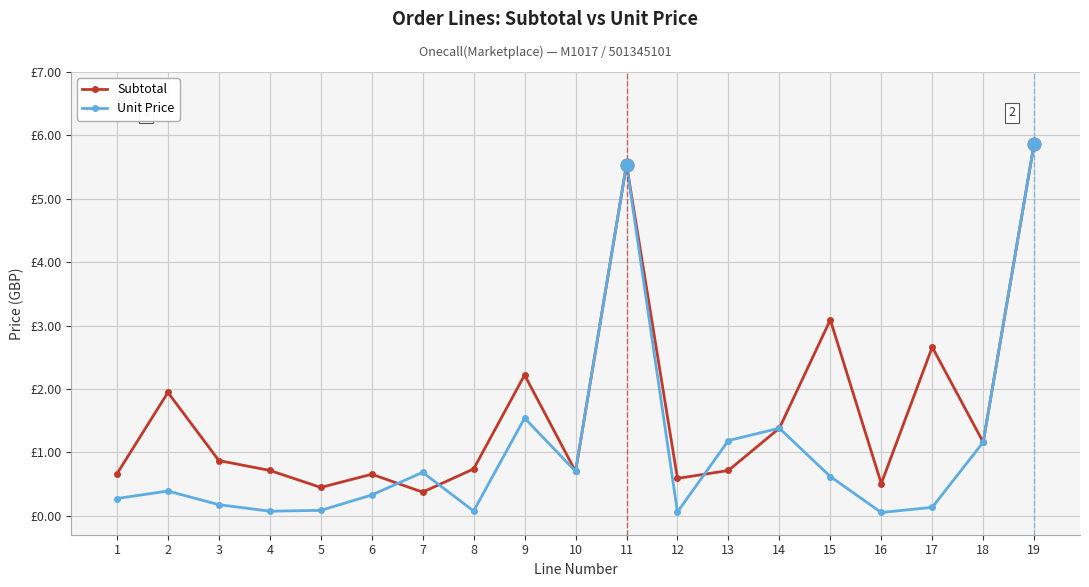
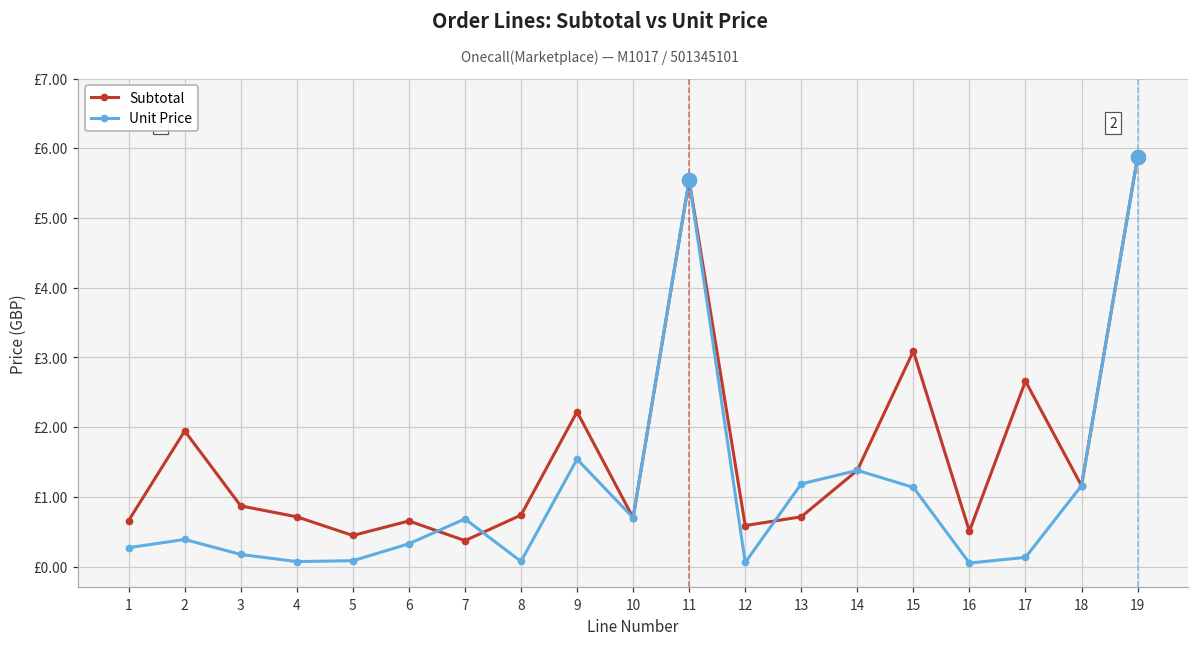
  {
    "Unit Price": {
      "1": "£0.3",
      "2": "£0.4",
      "3": "£0.2",
      "4": "£0.1",
      "5": "£0.1",
      "6": "£0.3",
      "7": "£0.7",
      "8": "£0.1",
      "9": "£1.5",
      "12": "£0.1",
      "13": "£1.2",
-     "15": "£0.6",
+     "15": "£1.1",
      "16": "£0.1",
      "17": "£0.1"
    }
  }
